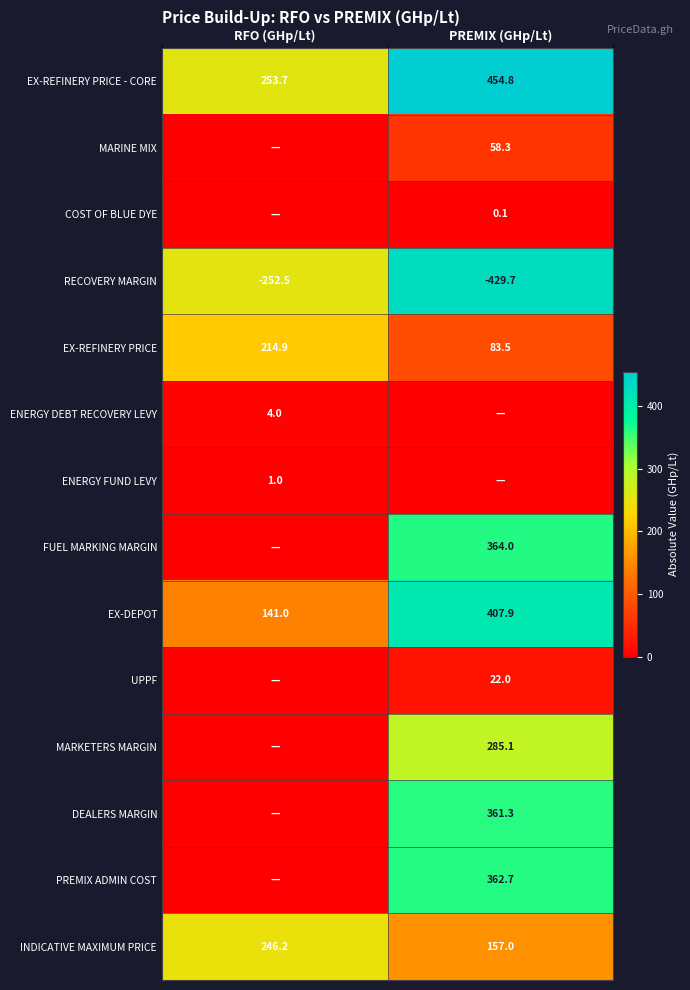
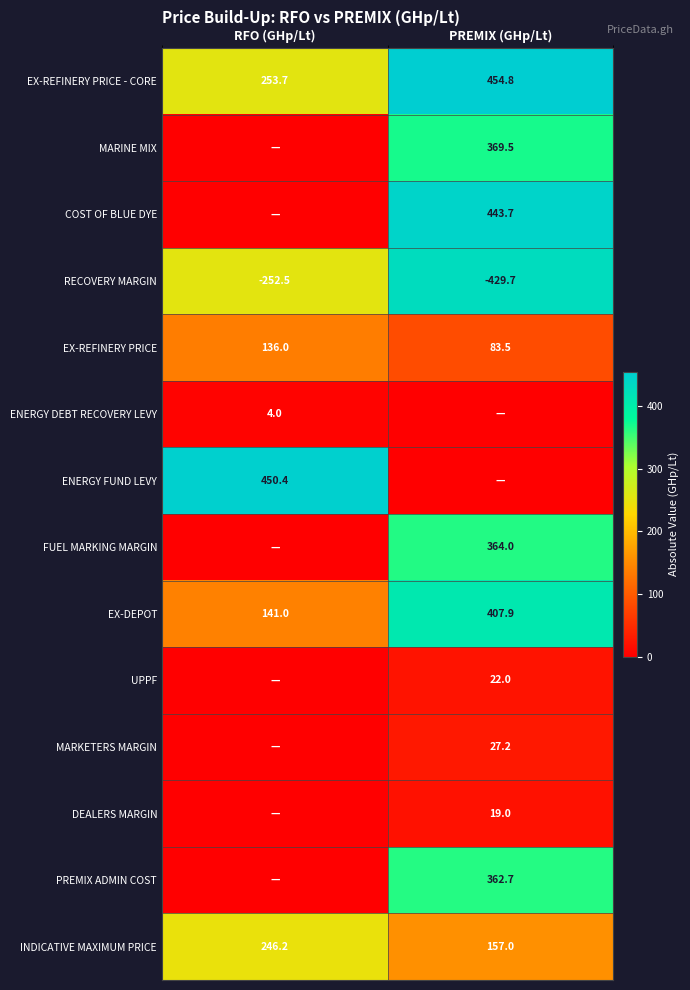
  {
    "EX-REFINERY PRICE - CORE": {
      "RFO (GHp/Lt)": 253.7,
      "PREMIX (GHp/Lt)": 454.8
    },
    "MARINE MIX": {
-     "PREMIX (GHp/Lt)": 58.3
+     "PREMIX (GHp/Lt)": 369.5
    },
    "COST OF BLUE DYE": {
-     "PREMIX (GHp/Lt)": 0.1
+     "PREMIX (GHp/Lt)": 443.7
    },
    "RECOVERY MARGIN": {
      "RFO (GHp/Lt)": -252.5,
      "PREMIX (GHp/Lt)": -429.7
    },
    "EX-REFINERY PRICE": {
-     "RFO (GHp/Lt)": 214.9,
+     "RFO (GHp/Lt)": 136.0,
      "PREMIX (GHp/Lt)": 83.5
    },
    "ENERGY DEBT RECOVERY LEVY": {
      "RFO (GHp/Lt)": 4.0
    },
    "ENERGY FUND LEVY": {
-     "RFO (GHp/Lt)": 1.0
+     "RFO (GHp/Lt)": 450.4
    },
    "FUEL MARKING MARGIN": {
      "PREMIX (GHp/Lt)": 364.0
    },
    "EX-DEPOT": {
      "RFO (GHp/Lt)": 141.0,
      "PREMIX (GHp/Lt)": 407.9
    },
    "UPPF": {
      "PREMIX (GHp/Lt)": 22.0
    },
    "MARKETERS MARGIN": {
-     "PREMIX (GHp/Lt)": 285.1
+     "PREMIX (GHp/Lt)": 27.2
    },
    "DEALERS MARGIN": {
-     "PREMIX (GHp/Lt)": 361.3
+     "PREMIX (GHp/Lt)": 19.0
    },
    "PREMIX ADMIN COST": {
      "PREMIX (GHp/Lt)": 362.7
    },
    "INDICATIVE MAXIMUM PRICE": {
      "RFO (GHp/Lt)": 246.2,
      "PREMIX (GHp/Lt)": 157.0
    }
  }
